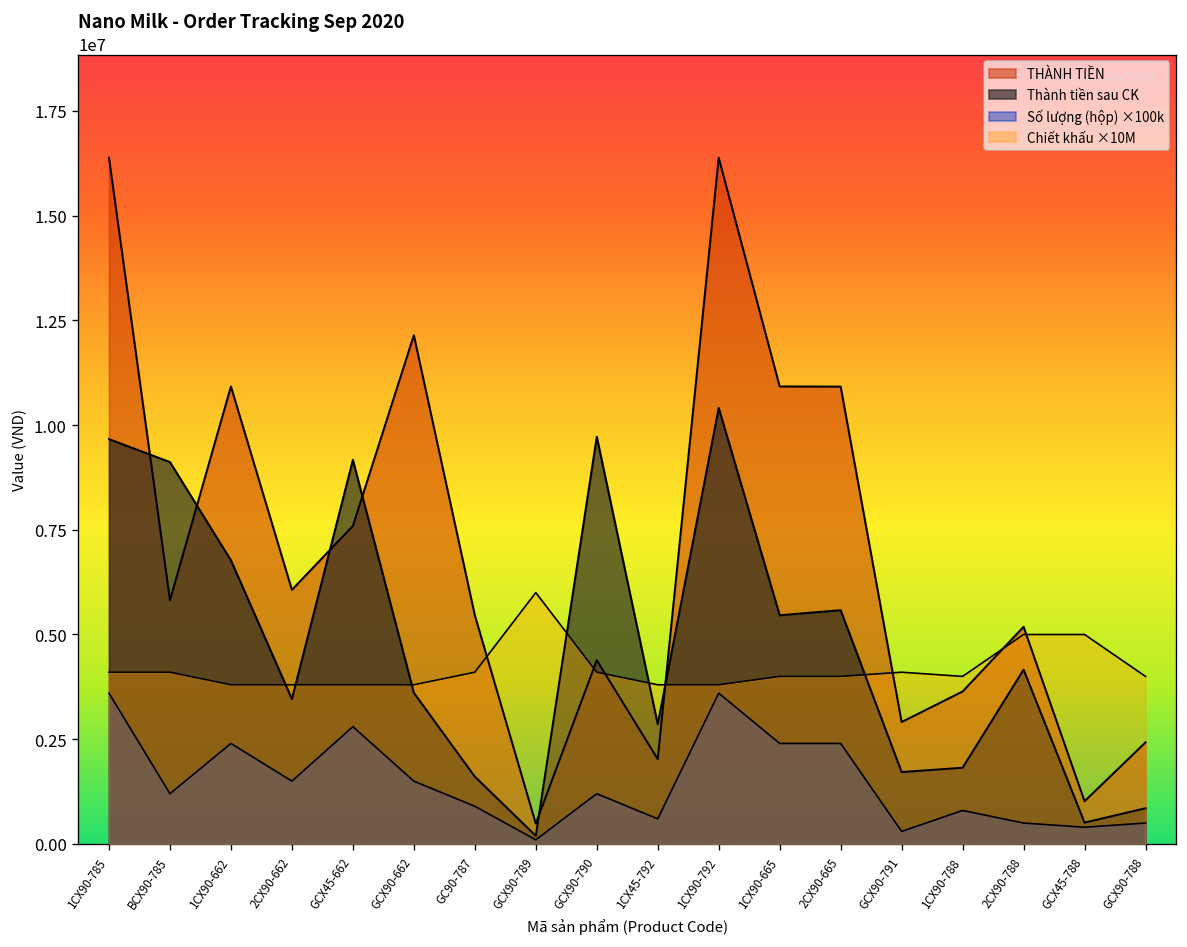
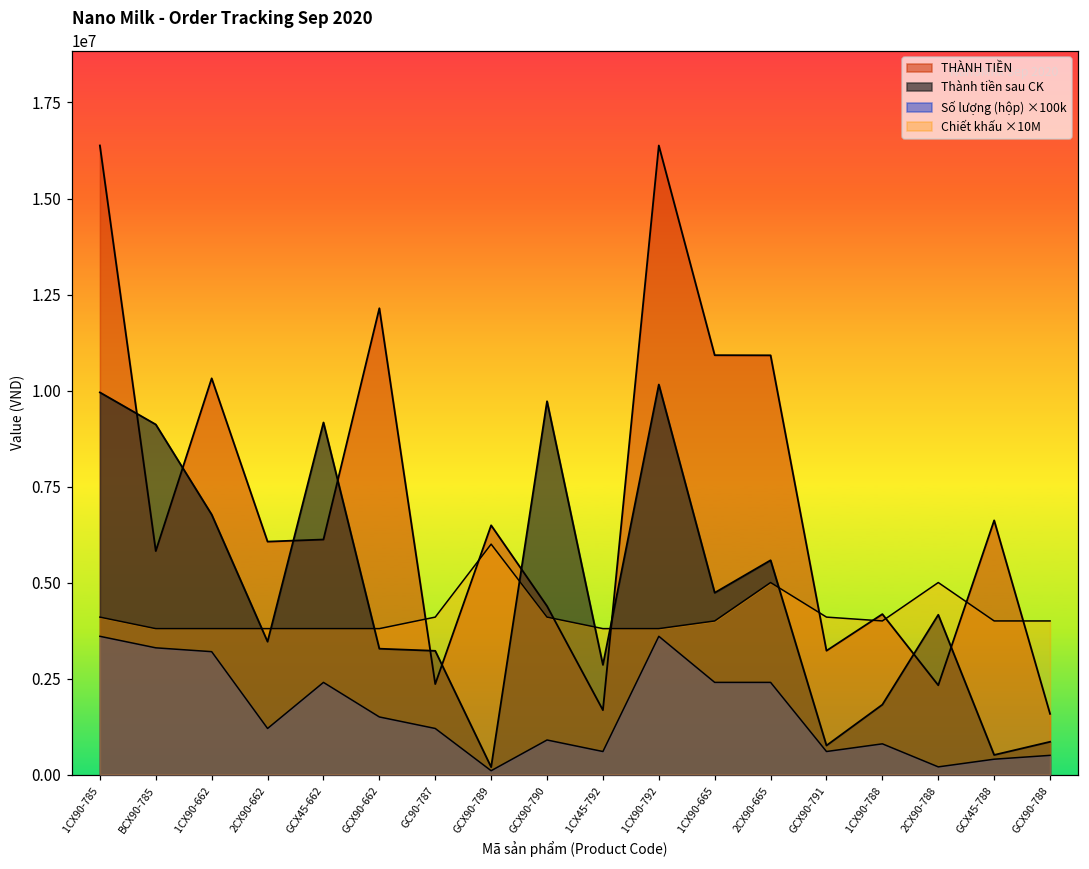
  {
    "THÀNH TIỀN": {
      "1CX90-785": 16400000,
      "BCX90-785": 5800000,
-     "1CX90-662": 10900000,
+     "1CX90-662": 10300000,
      "2CX90-662": 6100000,
-     "GCX45-662": 7600000,
+     "GCX45-662": 6100000,
      "GCX90-662": 12100000,
-     "GC90-787": 5500000,
-     "GCX90-789": 500000,
+     "GC90-787": 2400000,
+     "GCX90-789": 6500000,
      "GCX90-790": 4400000,
-     "1CX45-792": 2000000,
+     "1CX45-792": 1700000,
      "1CX90-792": 16400000,
      "1CX90-665": 10900000,
      "2CX90-665": 10900000,
-     "GCX90-791": 2900000,
-     "1CX90-788": 3600000,
-     "2CX90-788": 5200000,
-     "GCX45-788": 1000000,
-     "GCX90-788": 2400000
+     "GCX90-791": 3200000,
+     "1CX90-788": 4200000,
+     "2CX90-788": 2300000,
+     "GCX45-788": 6600000,
+     "GCX90-788": 1600000
    },
    "Thành tiền sau CK": {
-     "1CX90-785": 9700000,
+     "1CX90-785": 10000000,
      "BCX90-785": 9100000,
      "1CX90-662": 6800000,
      "2CX90-662": 3500000,
      "GCX45-662": 9200000,
-     "GCX90-662": 3600000,
-     "GC90-787": 1600000,
+     "GCX90-662": 3300000,
+     "GC90-787": 3200000,
      "GCX90-789": 200000,
      "GCX90-790": 9700000,
      "1CX45-792": 2900000,
-     "1CX90-792": 10400000,
-     "1CX90-665": 5500000,
+     "1CX90-792": 10200000,
+     "1CX90-665": 4700000,
      "2CX90-665": 5600000,
-     "GCX90-791": 1700000,
+     "GCX90-791": 800000,
      "1CX90-788": 1800000,
      "2CX90-788": 4200000,
      "GCX45-788": 500000,
      "GCX90-788": 900000
    },
    "Số lượng (hộp) ×100k": {
      "1CX90-785": 3600000,
-     "BCX90-785": 1200000,
-     "1CX90-662": 2400000,
-     "2CX90-662": 1500000,
-     "GCX45-662": 2800000,
+     "BCX90-785": 3300000,
+     "1CX90-662": 3200000,
+     "2CX90-662": 1200000,
+     "GCX45-662": 2400000,
      "GCX90-662": 1500000,
-     "GC90-787": 900000,
+     "GC90-787": 1200000,
      "GCX90-789": 100000,
-     "GCX90-790": 1200000,
+     "GCX90-790": 900000,
      "1CX45-792": 600000,
      "1CX90-792": 3600000,
      "1CX90-665": 2400000,
      "2CX90-665": 2400000,
-     "GCX90-791": 300000,
+     "GCX90-791": 600000,
      "1CX90-788": 800000,
-     "2CX90-788": 500000,
+     "2CX90-788": 200000,
      "GCX45-788": 400000,
      "GCX90-788": 500000
    },
    "Chiết khấu ×10M": {
      "1CX90-785": 4100000,
-     "BCX90-785": 4100000,
+     "BCX90-785": 3800000,
      "1CX90-662": 3800000,
      "2CX90-662": 3800000,
      "GCX45-662": 3800000,
      "GCX90-662": 3800000,
      "GC90-787": 4100000,
      "GCX90-789": 6000000,
      "GCX90-790": 4100000,
      "1CX45-792": 3800000,
      "1CX90-792": 3800000,
      "1CX90-665": 4000000,
-     "2CX90-665": 4000000,
+     "2CX90-665": 5000000,
      "GCX90-791": 4100000,
      "1CX90-788": 4000000,
      "2CX90-788": 5000000,
-     "GCX45-788": 5000000,
+     "GCX45-788": 4000000,
      "GCX90-788": 4000000
    }
  }
